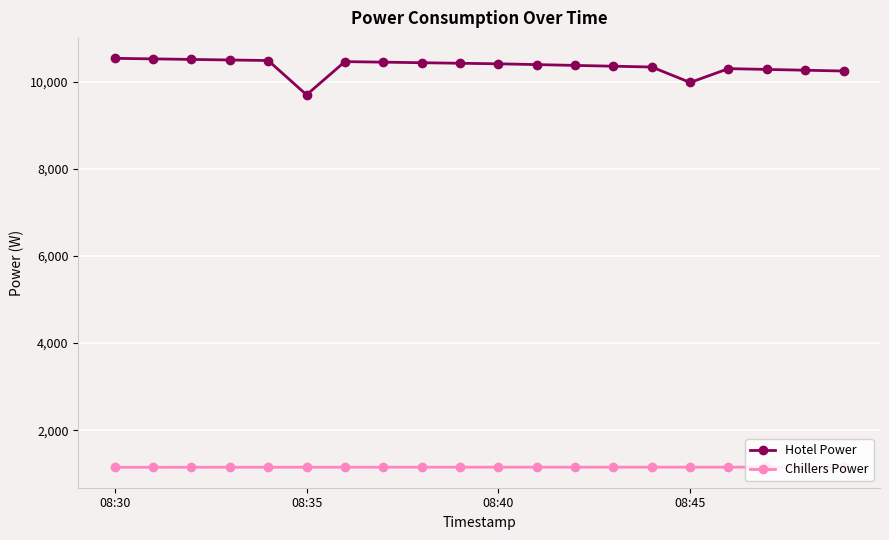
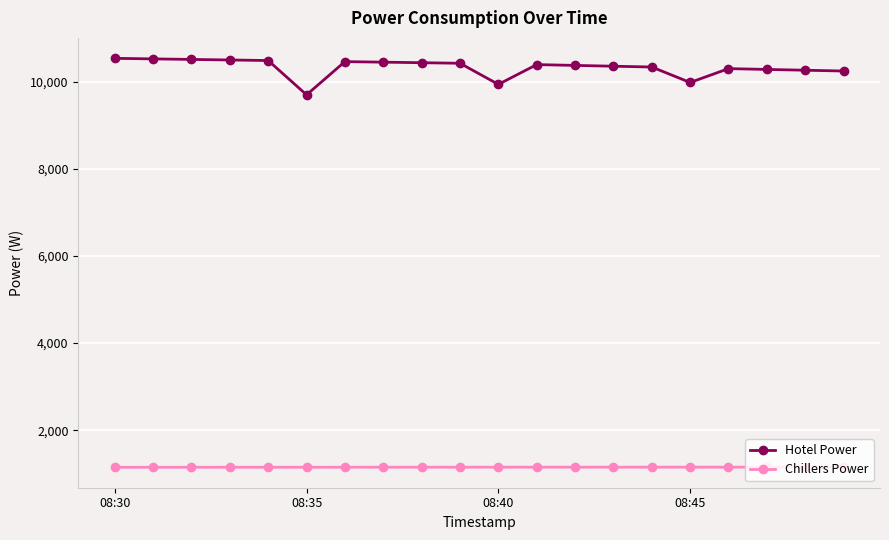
  {
    "Hotel Power": {
      "08:30": "10,500",
      "08:35": "9,700",
-     "08:40": "10,400",
+     "08:40": "9,900",
      "08:45": "10,000"
    },
    "Chillers Power": {
      "08:30": "1,200",
      "08:35": "1,200",
      "08:40": "1,200",
      "08:45": "1,200"
    }
  }
